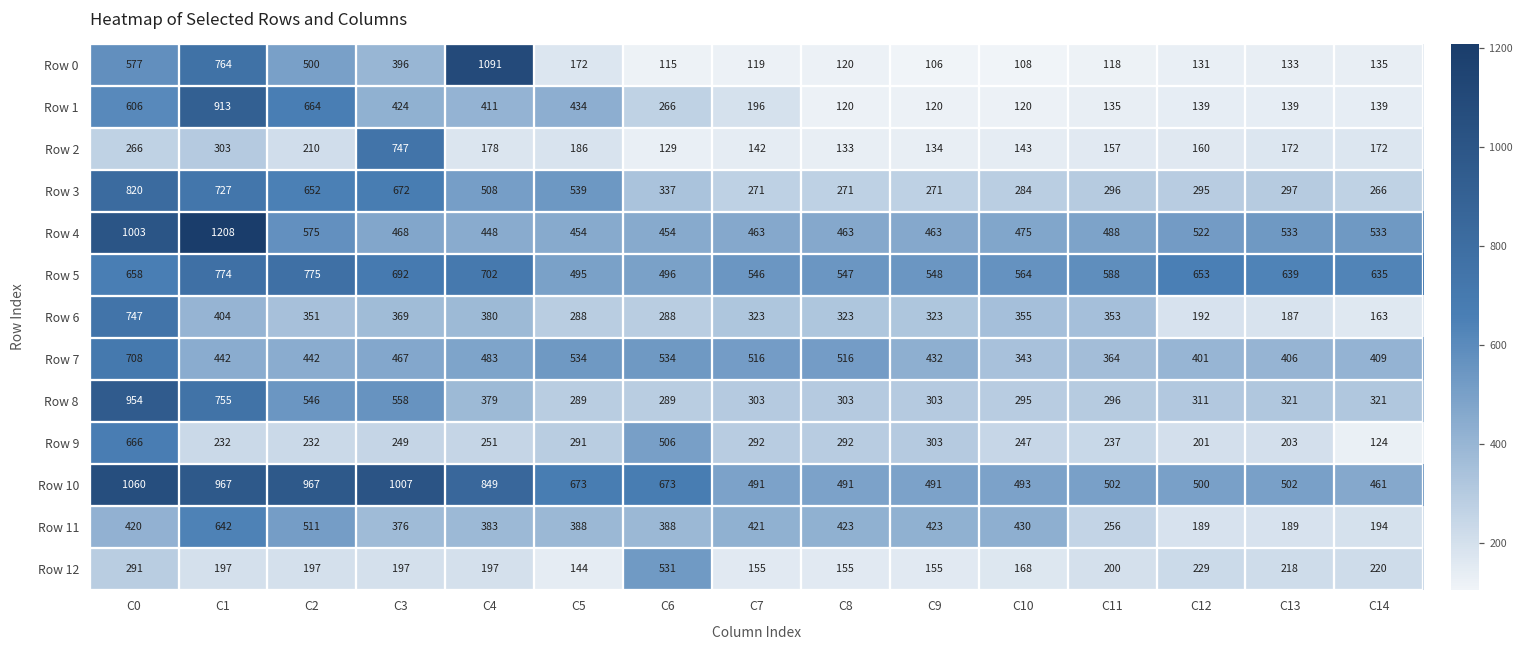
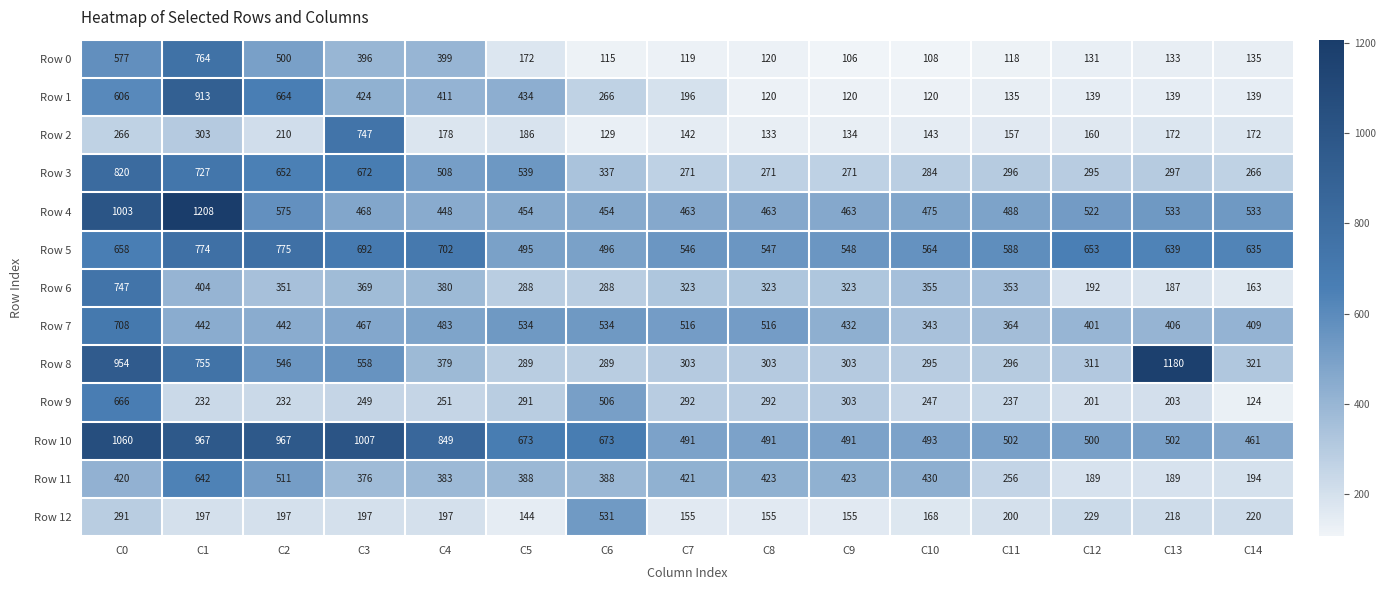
  {
    "Row 0": {
      "C0": 577,
      "C1": 764,
      "C2": 500,
      "C3": 396,
-     "C4": 1091,
+     "C4": 399,
      "C5": 172,
      "C6": 115,
      "C7": 119,
      "C8": 120,
      "C9": 106,
      "C10": 108,
      "C11": 118,
      "C12": 131,
      "C13": 133,
      "C14": 135
    },
    "Row 1": {
      "C0": 606,
      "C1": 913,
      "C2": 664,
      "C3": 424,
      "C4": 411,
      "C5": 434,
      "C6": 266,
      "C7": 196,
      "C8": 120,
      "C9": 120,
      "C10": 120,
      "C11": 135,
      "C12": 139,
      "C13": 139,
      "C14": 139
    },
    "Row 2": {
      "C0": 266,
      "C1": 303,
      "C2": 210,
      "C3": 747,
      "C4": 178,
      "C5": 186,
      "C6": 129,
      "C7": 142,
      "C8": 133,
      "C9": 134,
      "C10": 143,
      "C11": 157,
      "C12": 160,
      "C13": 172,
      "C14": 172
    },
    "Row 3": {
      "C0": 820,
      "C1": 727,
      "C2": 652,
      "C3": 672,
      "C4": 508,
      "C5": 539,
      "C6": 337,
      "C7": 271,
      "C8": 271,
      "C9": 271,
      "C10": 284,
      "C11": 296,
      "C12": 295,
      "C13": 297,
      "C14": 266
    },
    "Row 4": {
      "C0": 1003,
      "C1": 1208,
      "C2": 575,
      "C3": 468,
      "C4": 448,
      "C5": 454,
      "C6": 454,
      "C7": 463,
      "C8": 463,
      "C9": 463,
      "C10": 475,
      "C11": 488,
      "C12": 522,
      "C13": 533,
      "C14": 533
    },
    "Row 5": {
      "C0": 658,
      "C1": 774,
      "C2": 775,
      "C3": 692,
      "C4": 702,
      "C5": 495,
      "C6": 496,
      "C7": 546,
      "C8": 547,
      "C9": 548,
      "C10": 564,
      "C11": 588,
      "C12": 653,
      "C13": 639,
      "C14": 635
    },
    "Row 6": {
      "C0": 747,
      "C1": 404,
      "C2": 351,
      "C3": 369,
      "C4": 380,
      "C5": 288,
      "C6": 288,
      "C7": 323,
      "C8": 323,
      "C9": 323,
      "C10": 355,
      "C11": 353,
      "C12": 192,
      "C13": 187,
      "C14": 163
    },
    "Row 7": {
      "C0": 708,
      "C1": 442,
      "C2": 442,
      "C3": 467,
      "C4": 483,
      "C5": 534,
      "C6": 534,
      "C7": 516,
      "C8": 516,
      "C9": 432,
      "C10": 343,
      "C11": 364,
      "C12": 401,
      "C13": 406,
      "C14": 409
    },
    "Row 8": {
      "C0": 954,
      "C1": 755,
      "C2": 546,
      "C3": 558,
      "C4": 379,
      "C5": 289,
      "C6": 289,
      "C7": 303,
      "C8": 303,
      "C9": 303,
      "C10": 295,
      "C11": 296,
      "C12": 311,
-     "C13": 321,
+     "C13": 1180,
      "C14": 321
    },
    "Row 9": {
      "C0": 666,
      "C1": 232,
      "C2": 232,
      "C3": 249,
      "C4": 251,
      "C5": 291,
      "C6": 506,
      "C7": 292,
      "C8": 292,
      "C9": 303,
      "C10": 247,
      "C11": 237,
      "C12": 201,
      "C13": 203,
      "C14": 124
    },
    "Row 10": {
      "C0": 1060,
      "C1": 967,
      "C2": 967,
      "C3": 1007,
      "C4": 849,
      "C5": 673,
      "C6": 673,
      "C7": 491,
      "C8": 491,
      "C9": 491,
      "C10": 493,
      "C11": 502,
      "C12": 500,
      "C13": 502,
      "C14": 461
    },
    "Row 11": {
      "C0": 420,
      "C1": 642,
      "C2": 511,
      "C3": 376,
      "C4": 383,
      "C5": 388,
      "C6": 388,
      "C7": 421,
      "C8": 423,
      "C9": 423,
      "C10": 430,
      "C11": 256,
      "C12": 189,
      "C13": 189,
      "C14": 194
    },
    "Row 12": {
      "C0": 291,
      "C1": 197,
      "C2": 197,
      "C3": 197,
      "C4": 197,
      "C5": 144,
      "C6": 531,
      "C7": 155,
      "C8": 155,
      "C9": 155,
      "C10": 168,
      "C11": 200,
      "C12": 229,
      "C13": 218,
      "C14": 220
    }
  }
